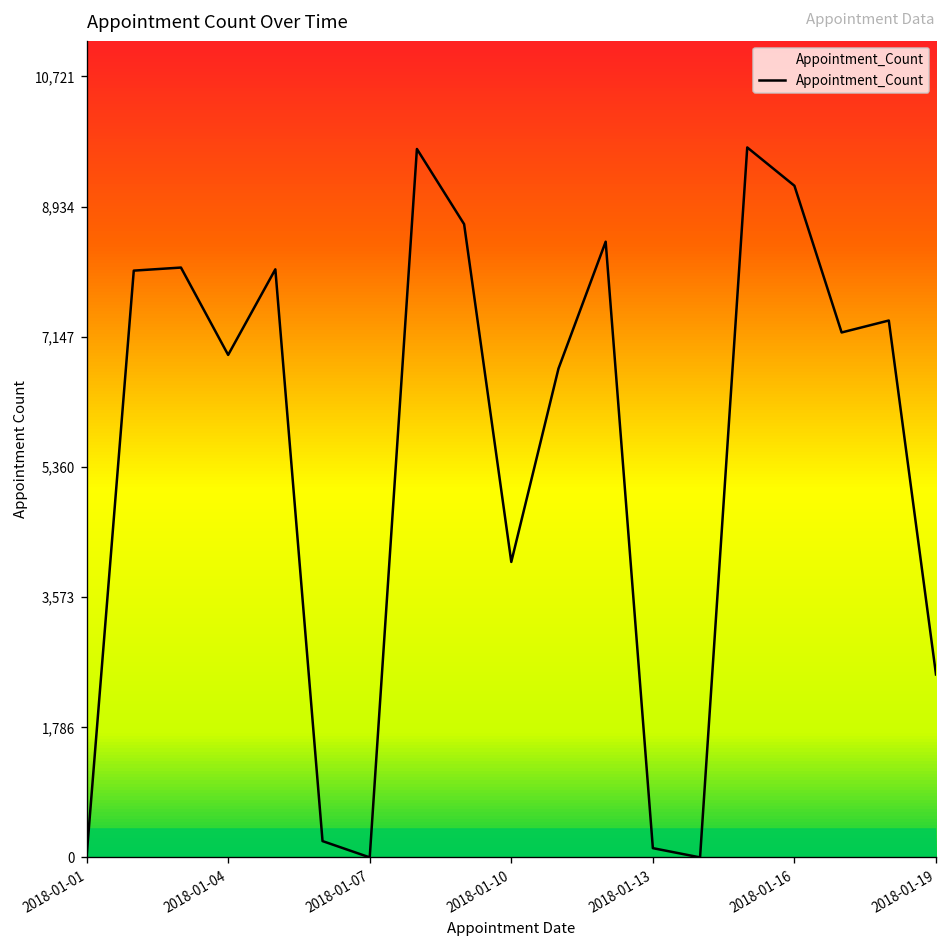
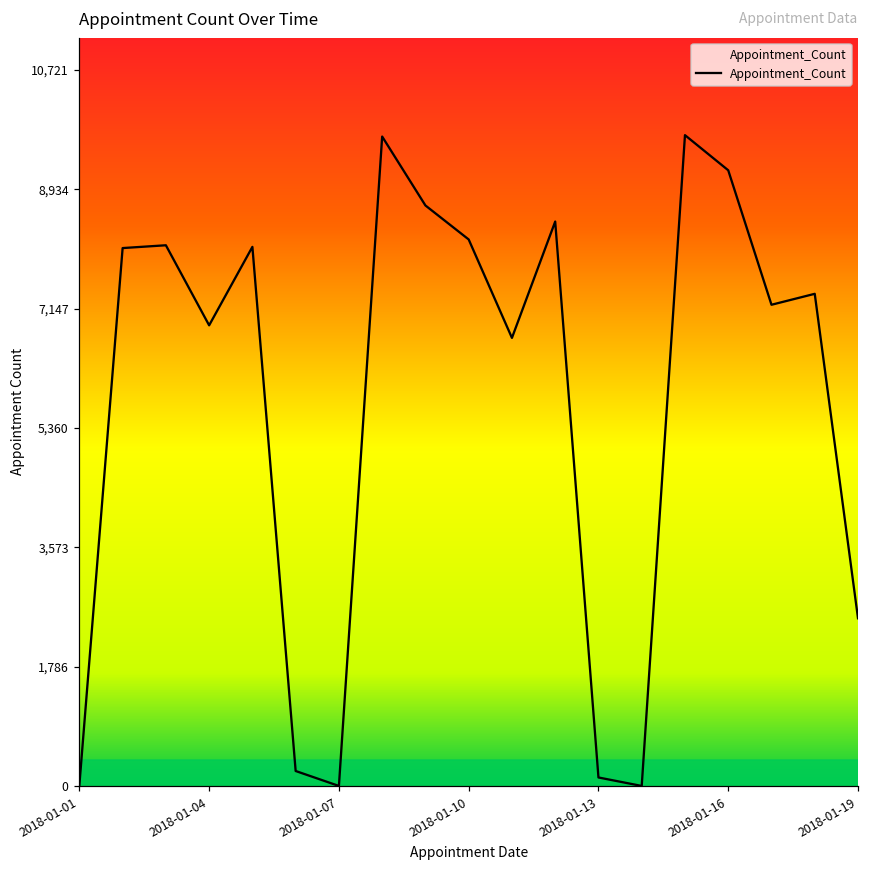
  {
    "2018-01-04": "6,900",
-   "2018-01-10": "4,100",
+   "2018-01-10": "8,200",
    "2018-01-16": "9,200",
    "2018-01-19": "2,500"
  }
